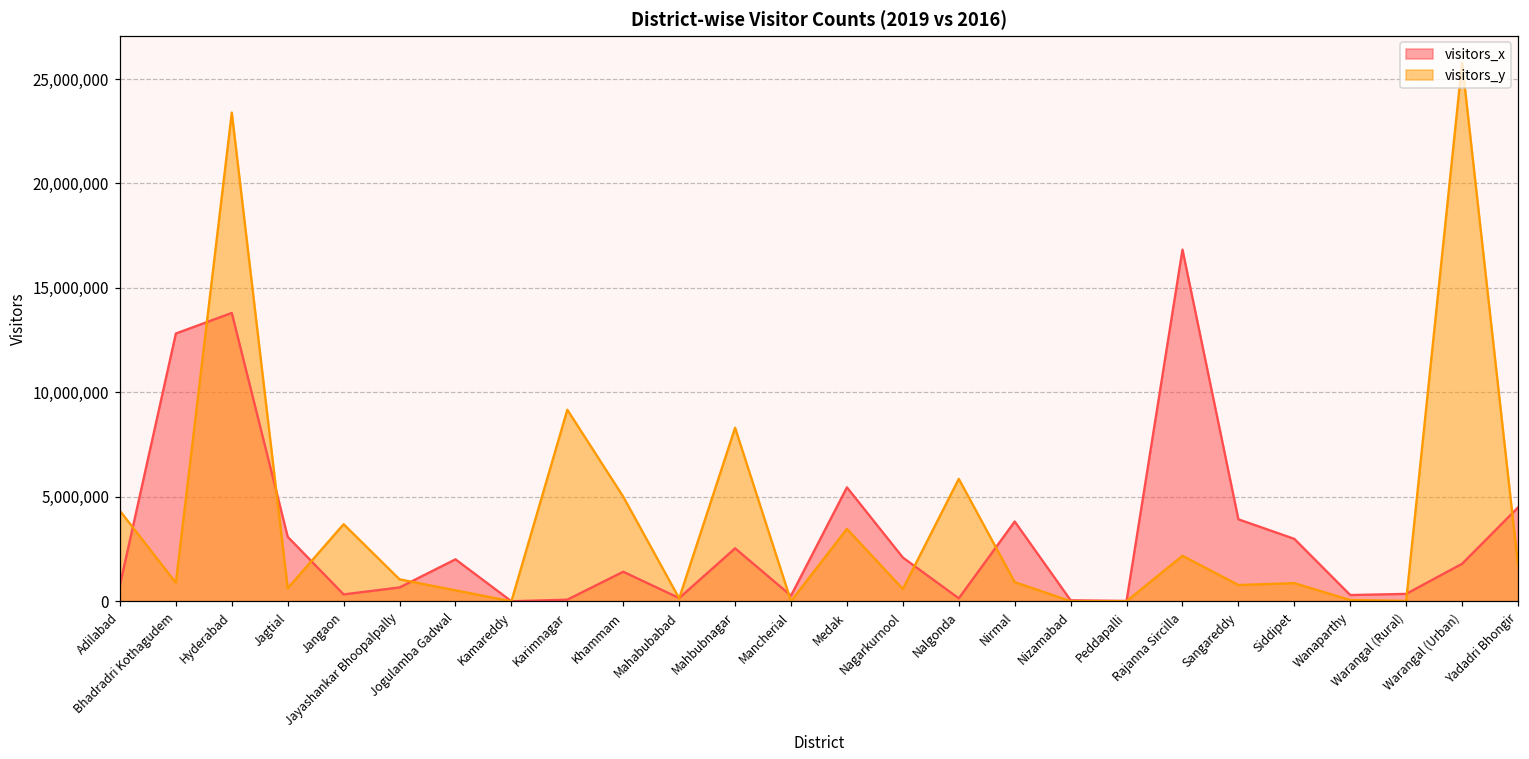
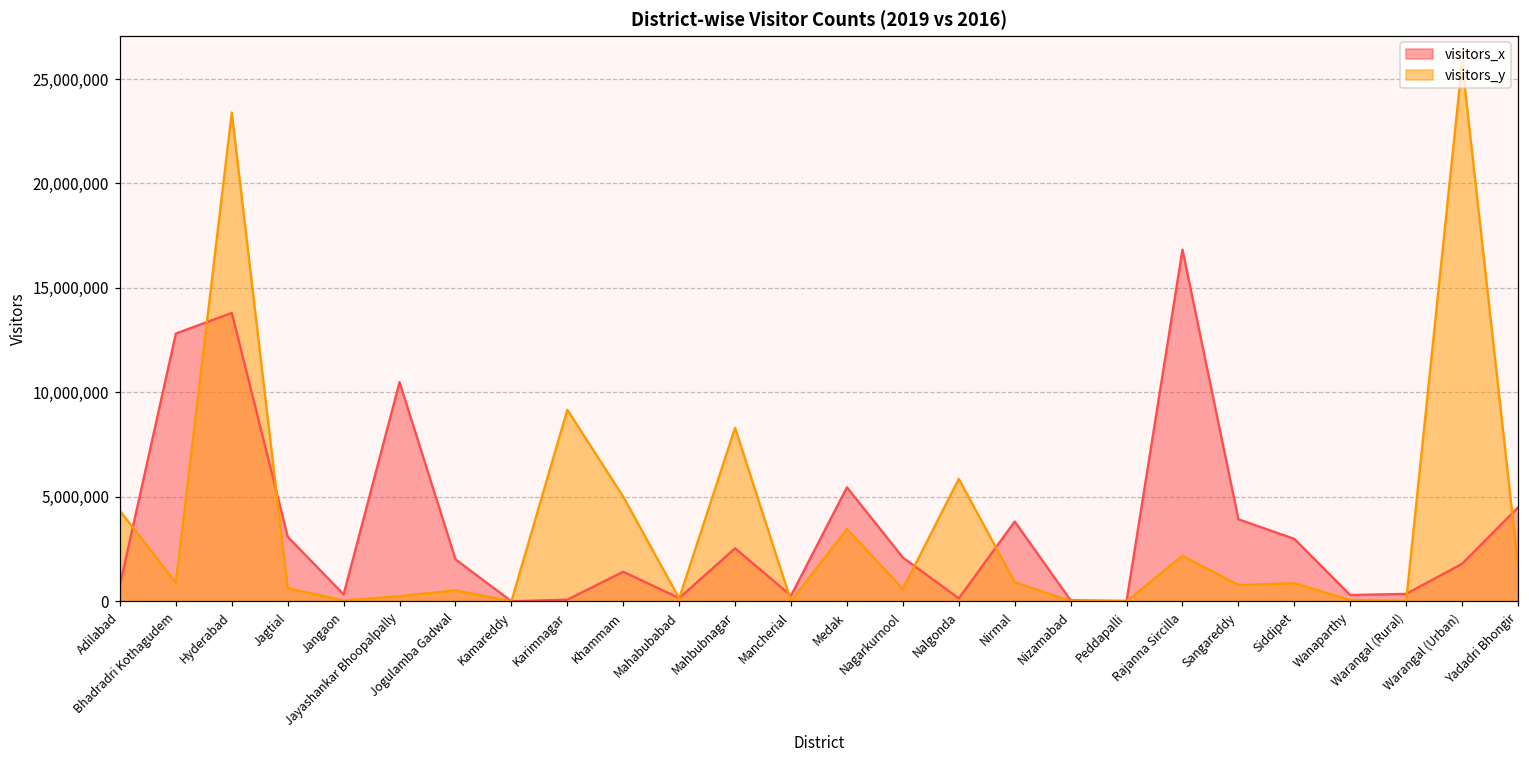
  {
    "visitors_x": {
      "Adilabad": "800,000",
      "Bhadradri Kothagudem": "12,800,000",
      "Hyderabad": "13,800,000",
      "Jagtial": "3,100,000",
      "Jangaon": "300,000",
-     "Jayashankar Bhoopalpally": "700,000",
+     "Jayashankar Bhoopalpally": "10,500,000",
      "Jogulamba Gadwal": "2,000,000",
      "Karimnagar": "100,000",
      "Khammam": "1,400,000",
      "Mahbubnagar": "2,500,000",
      "Mancherial": "300,000",
      "Medak": "5,500,000",
      "Nagarkurnool": "2,100,000",
      "Nalgonda": "100,000",
      "Nirmal": "3,800,000",
      "Rajanna Sircilla": "16,800,000",
      "Sangareddy": "3,900,000",
      "Siddipet": "3,000,000",
      "Wanaparthy": "300,000",
      "Warangal (Rural)": "400,000",
      "Warangal (Urban)": "1,800,000",
      "Yadadri Bhongir": "4,500,000"
    },
    "visitors_y": {
      "Adilabad": "4,300,000",
      "Bhadradri Kothagudem": "900,000",
      "Hyderabad": "23,400,000",
      "Jagtial": "600,000",
-     "Jangaon": "3,700,000",
-     "Jayashankar Bhoopalpally": "1,000,000",
+     "Jangaon": "0",
+     "Jayashankar Bhoopalpally": "200,000",
      "Jogulamba Gadwal": "500,000",
      "Karimnagar": "9,200,000",
      "Khammam": "5,000,000",
      "Mahbubnagar": "8,300,000",
      "Mancherial": "0",
      "Medak": "3,500,000",
      "Nagarkurnool": "600,000",
      "Nalgonda": "5,900,000",
      "Nirmal": "900,000",
      "Rajanna Sircilla": "2,200,000",
      "Sangareddy": "800,000",
      "Siddipet": "900,000",
      "Wanaparthy": "100,000",
      "Warangal (Rural)": "0",
      "Yadadri Bhongir": "1,700,000"
    }
  }
